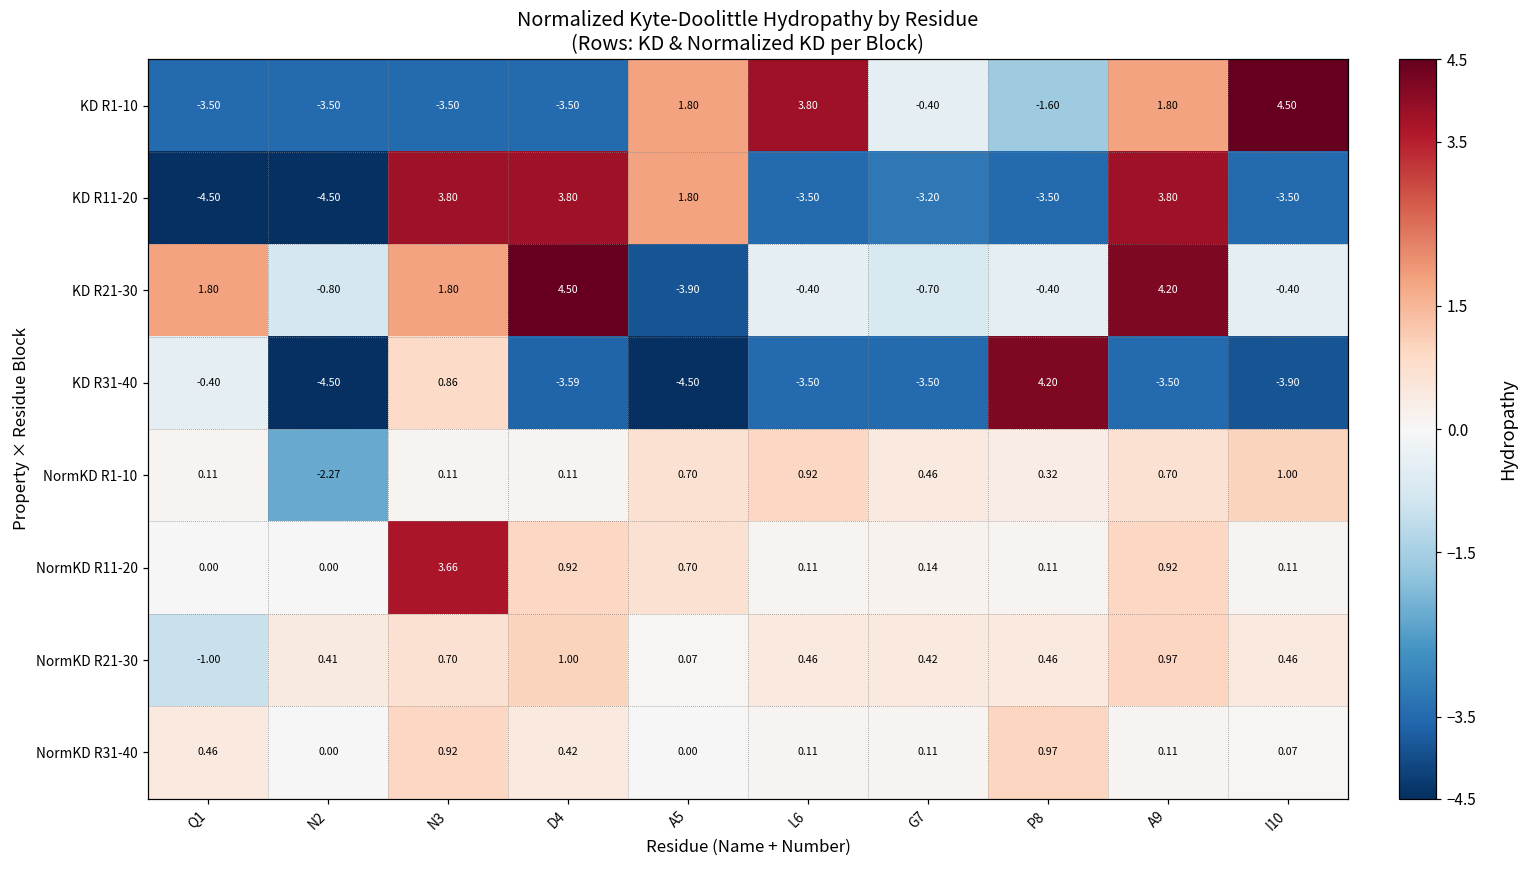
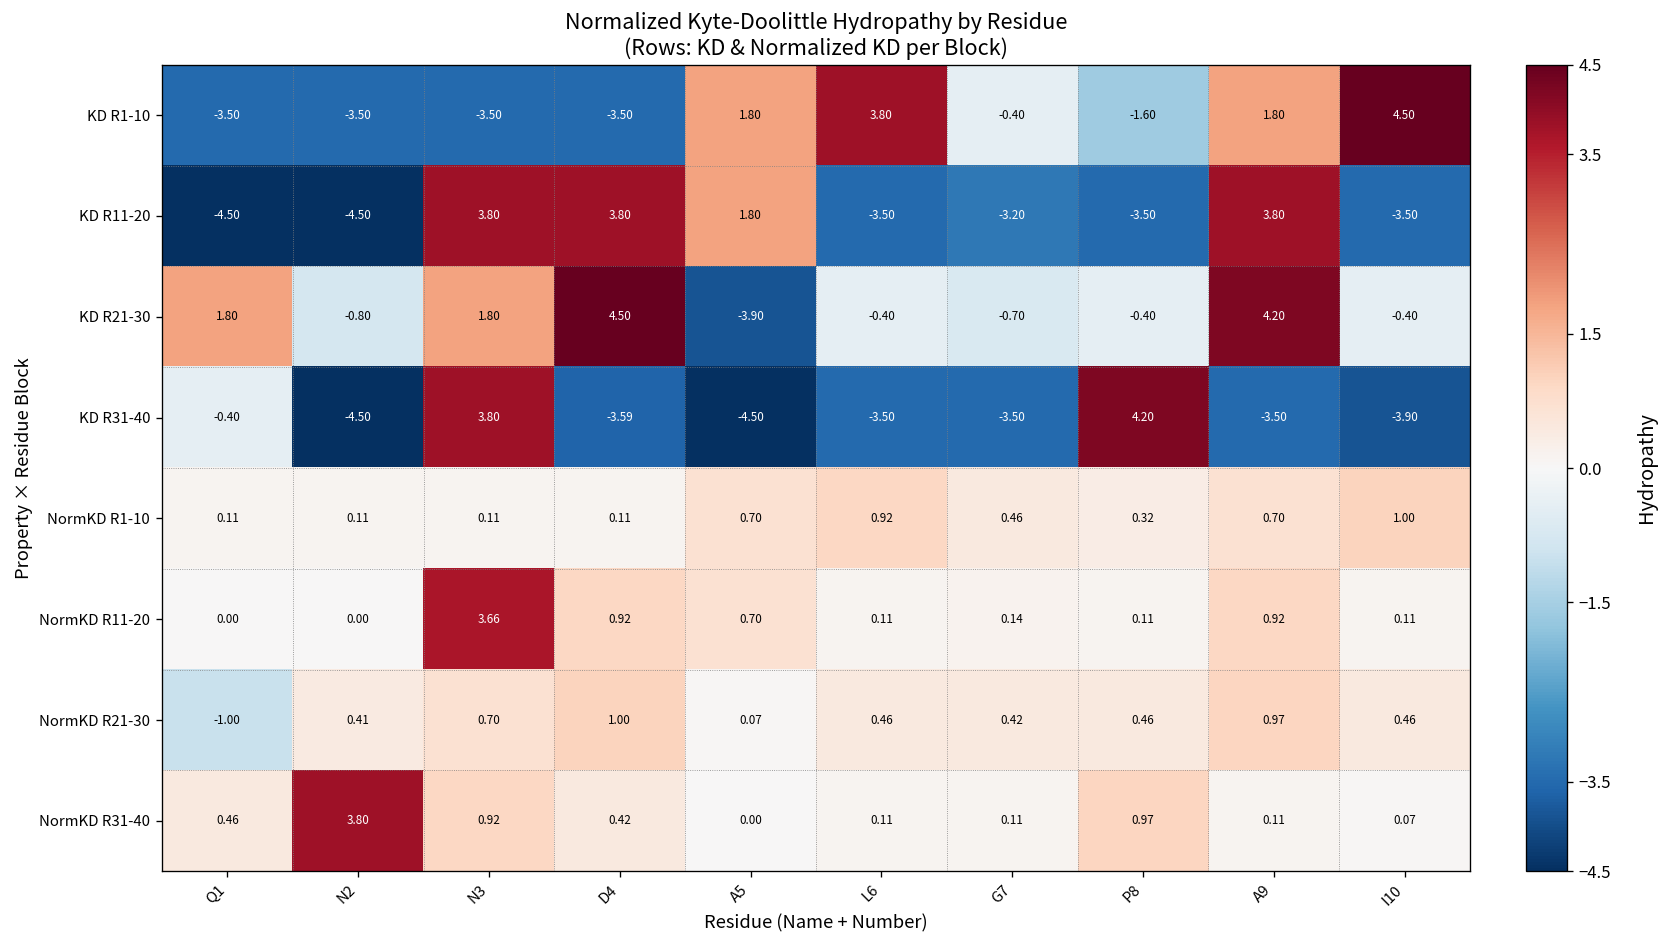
  {
    "KD R1-10": {
      "Q1": -3.50,
      "N2": -3.50,
      "N3": -3.50,
      "D4": -3.50,
      "A5": 1.80,
      "L6": 3.80,
      "G7": -0.40,
      "P8": -1.60,
      "A9": 1.80,
      "I10": 4.50
    },
    "KD R11-20": {
      "Q1": -4.50,
      "N2": -4.50,
      "N3": 3.80,
      "D4": 3.80,
      "A5": 1.80,
      "L6": -3.50,
      "G7": -3.20,
      "P8": -3.50,
      "A9": 3.80,
      "I10": -3.50
    },
    "KD R21-30": {
      "Q1": 1.80,
      "N2": -0.80,
      "N3": 1.80,
      "D4": 4.50,
      "A5": -3.90,
      "L6": -0.40,
      "G7": -0.70,
      "P8": -0.40,
      "A9": 4.20,
      "I10": -0.40
    },
    "KD R31-40": {
      "Q1": -0.40,
      "N2": -4.50,
-     "N3": 0.86,
+     "N3": 3.80,
      "D4": -3.59,
      "A5": -4.50,
      "L6": -3.50,
      "G7": -3.50,
      "P8": 4.20,
      "A9": -3.50,
      "I10": -3.90
    },
    "NormKD R1-10": {
      "Q1": 0.11,
-     "N2": -2.27,
+     "N2": 0.11,
      "N3": 0.11,
      "D4": 0.11,
      "A5": 0.70,
      "L6": 0.92,
      "G7": 0.46,
      "P8": 0.32,
      "A9": 0.70,
      "I10": 1.00
    },
    "NormKD R11-20": {
      "Q1": 0.00,
      "N2": 0.00,
      "N3": 3.66,
      "D4": 0.92,
      "A5": 0.70,
      "L6": 0.11,
      "G7": 0.14,
      "P8": 0.11,
      "A9": 0.92,
      "I10": 0.11
    },
    "NormKD R21-30": {
      "Q1": -1.00,
      "N2": 0.41,
      "N3": 0.70,
      "D4": 1.00,
      "A5": 0.07,
      "L6": 0.46,
      "G7": 0.42,
      "P8": 0.46,
      "A9": 0.97,
      "I10": 0.46
    },
    "NormKD R31-40": {
      "Q1": 0.46,
-     "N2": 0.00,
+     "N2": 3.80,
      "N3": 0.92,
      "D4": 0.42,
      "A5": 0.00,
      "L6": 0.11,
      "G7": 0.11,
      "P8": 0.97,
      "A9": 0.11,
      "I10": 0.07
    }
  }
